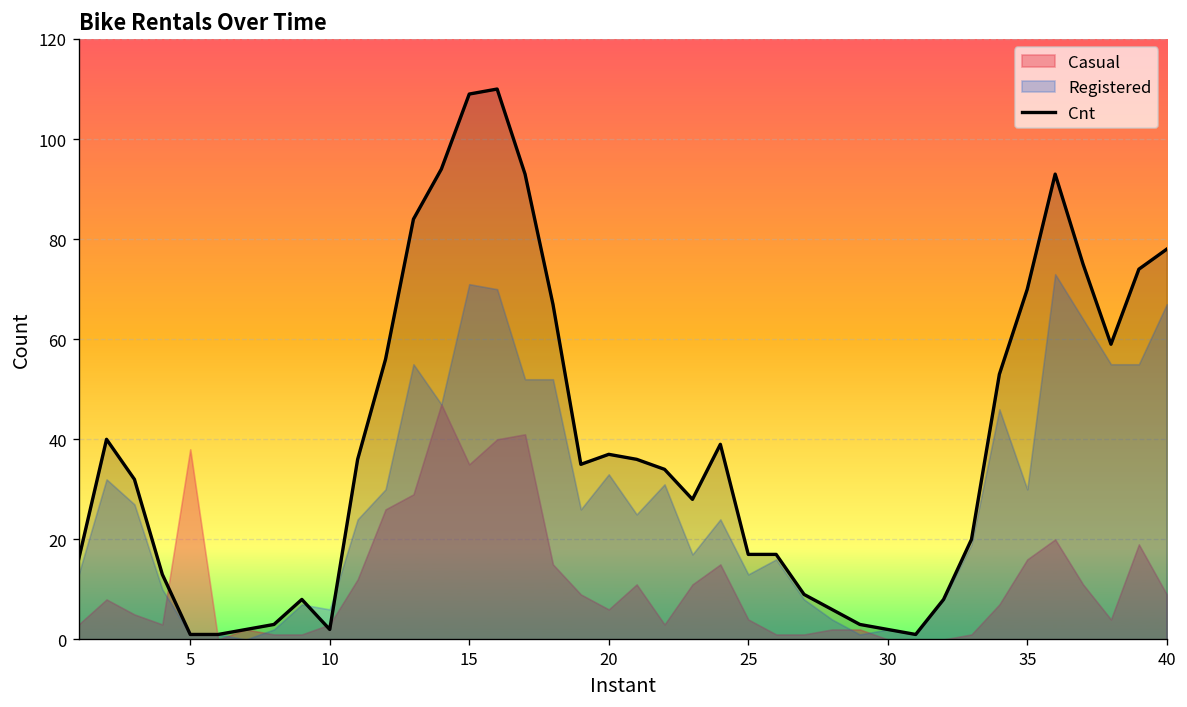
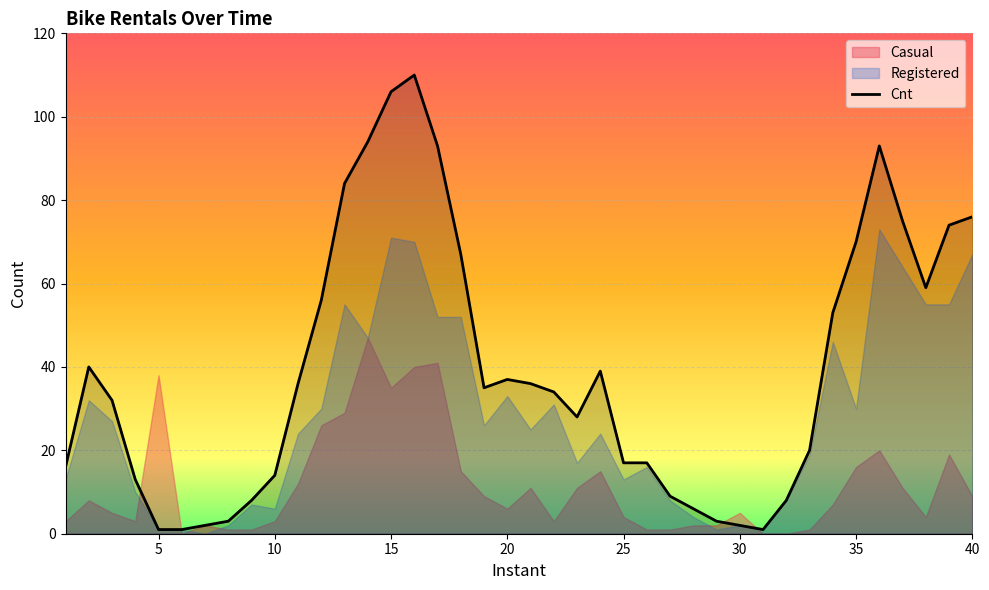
  {
    "Casual": {
      "5": 38,
      "10": 3,
      "15": 35,
      "20": 6,
      "25": 4,
-     "30": 0,
+     "30": 5,
      "35": 16,
      "40": 9
    },
    "Cnt": {
-     "10": 2,
-     "15": 109,
+     "10": 14,
+     "15": 106,
      "20": 37,
      "25": 17,
      "35": 70,
-     "40": 78
+     "40": 76
    },
    "Registered": {
      "10": 6,
      "15": 71,
      "20": 33,
      "25": 13,
      "35": 30,
      "40": 67
    }
  }
